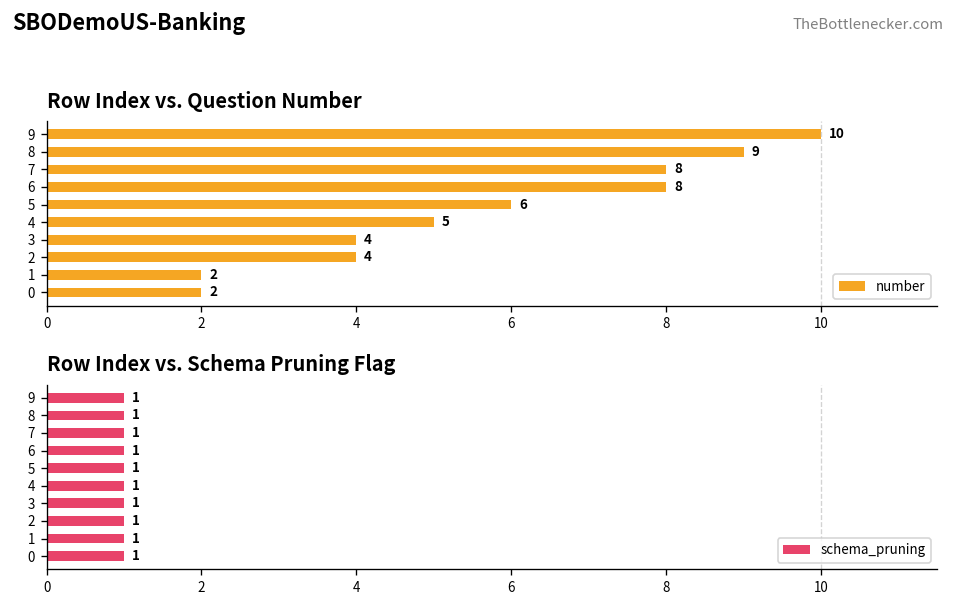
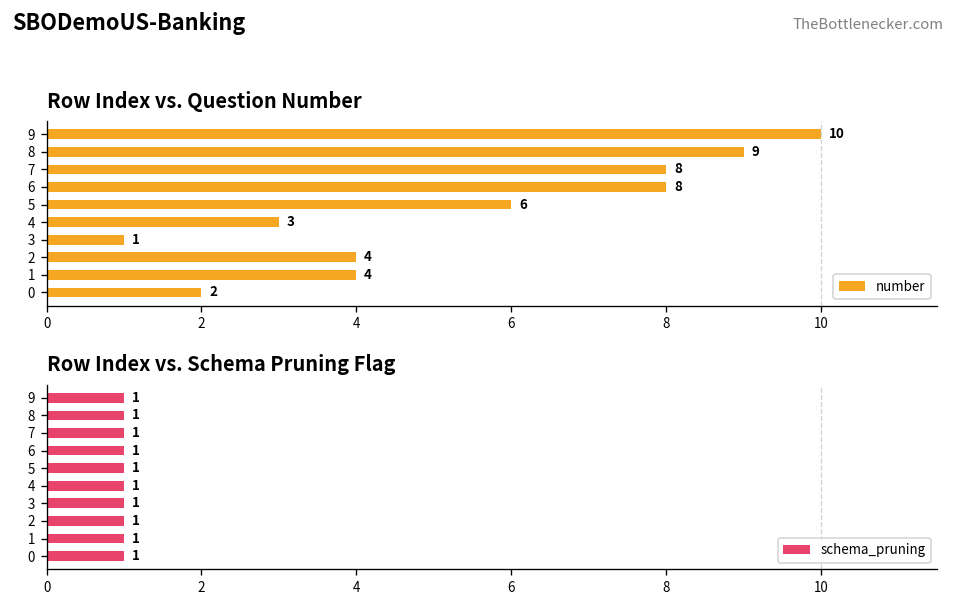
  {
    "Row Index vs. Question Number": {
      "9": 10,
      "8": 9,
      "7": 8,
      "6": 8,
      "5": 6,
-     "4": 5,
-     "3": 4,
+     "4": 3,
+     "3": 1,
      "2": 4,
-     "1": 2,
+     "1": 4,
      "0": 2
    },
    "Row Index vs. Schema Pruning Flag": {
      "9": 1,
      "8": 1,
      "7": 1,
      "6": 1,
      "5": 1,
      "4": 1,
      "3": 1,
      "2": 1,
      "1": 1,
      "0": 1
    }
  }
